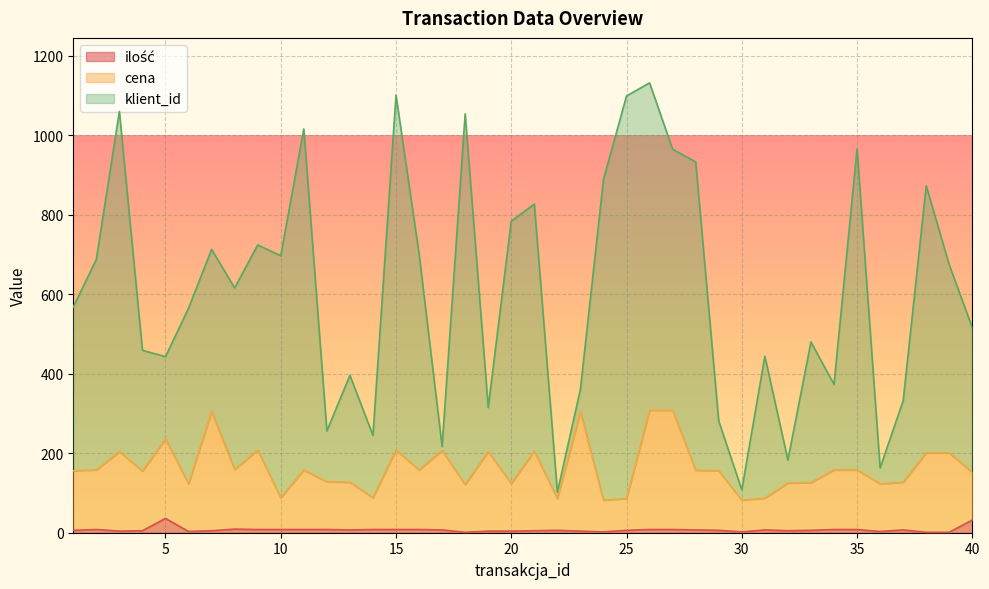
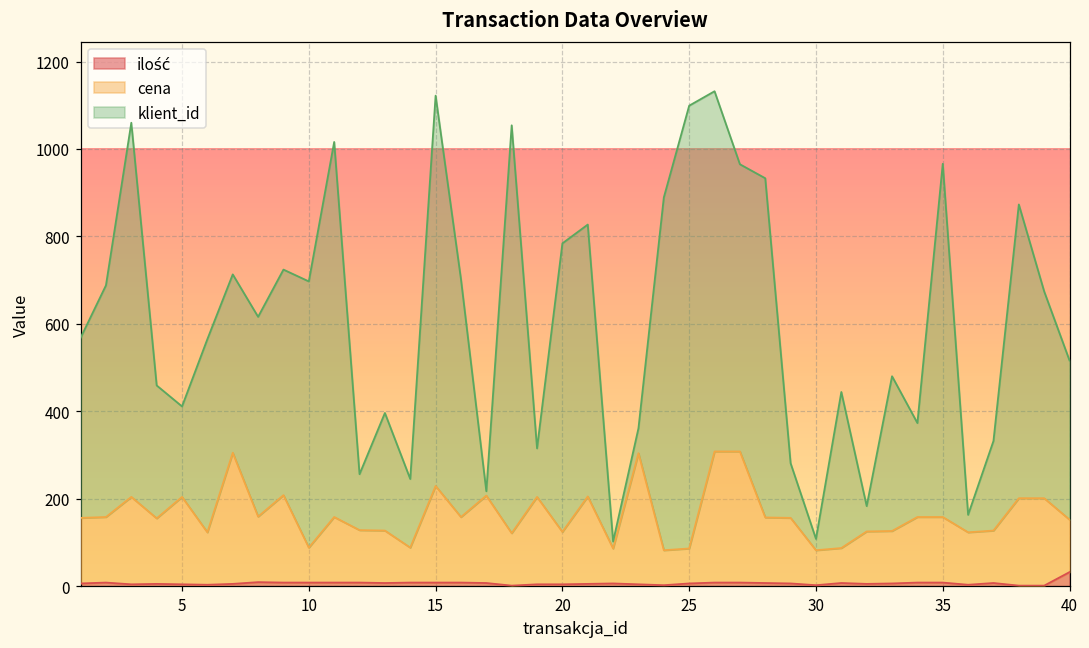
  {
    "ilość": {
-     "5": 40,
+     "5": 0,
      "10": 10,
      "15": 10,
      "20": 0,
      "25": 10,
      "30": 0,
      "35": 10,
      "40": 30
    },
    "cena": {
      "5": 200,
      "10": 80,
-     "15": 200,
+     "15": 220,
      "20": 120,
      "25": 80,
      "30": 80,
      "35": 150,
      "40": 120
    },
    "klient_id": {
      "5": 210,
      "10": 610,
      "15": 890,
      "20": 660,
      "25": 1010,
      "30": 30,
      "35": 810,
      "40": 360
    }
  }
